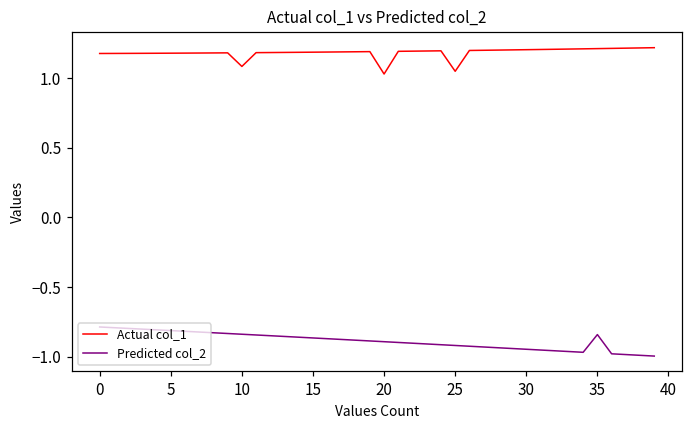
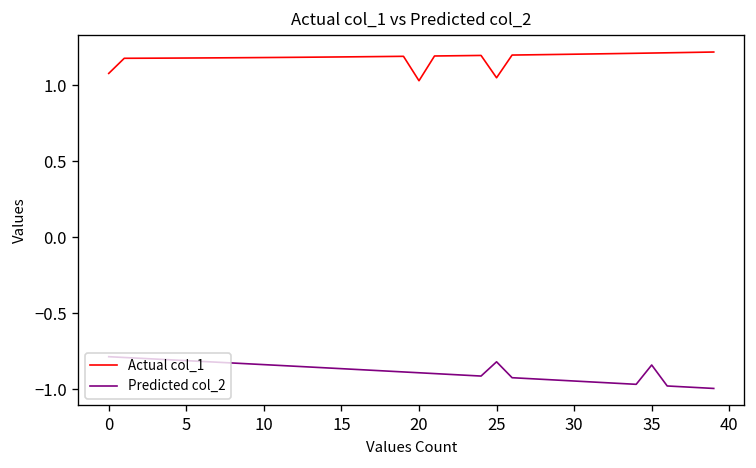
  {
    "Actual col_1": {
-     "0": 1.18,
+     "0": 1.08,
      "5": 1.18,
-     "10": 1.08,
+     "10": 1.18,
      "15": 1.19,
      "20": 1.03,
      "25": 1.05,
      "30": 1.20,
      "35": 1.21
    },
    "Predicted col_2": {
      "0": -0.79,
      "10": -0.84,
      "15": -0.86,
      "20": -0.89,
-     "25": -0.92,
+     "25": -0.82,
      "30": -0.95,
      "35": -0.84
    }
  }
